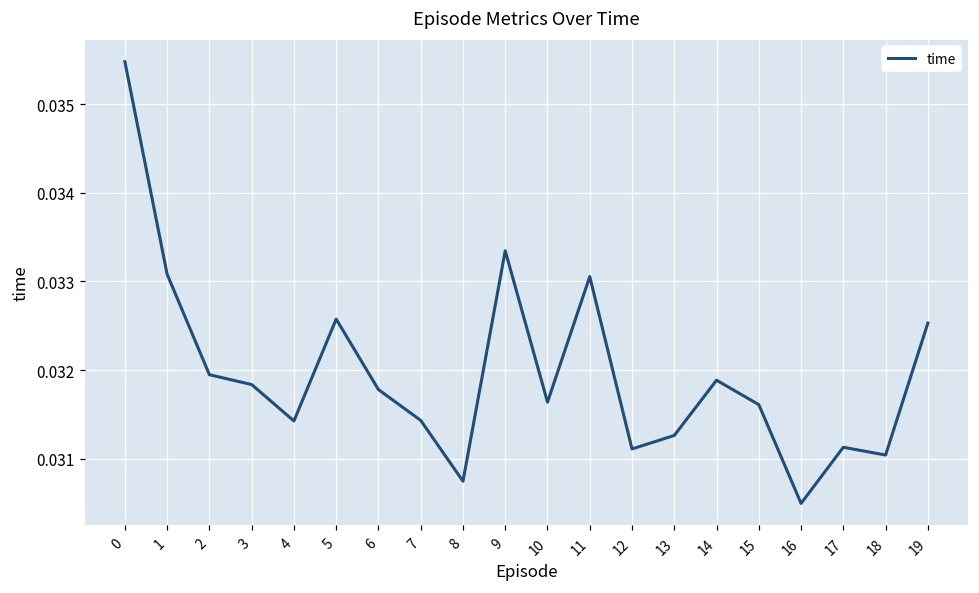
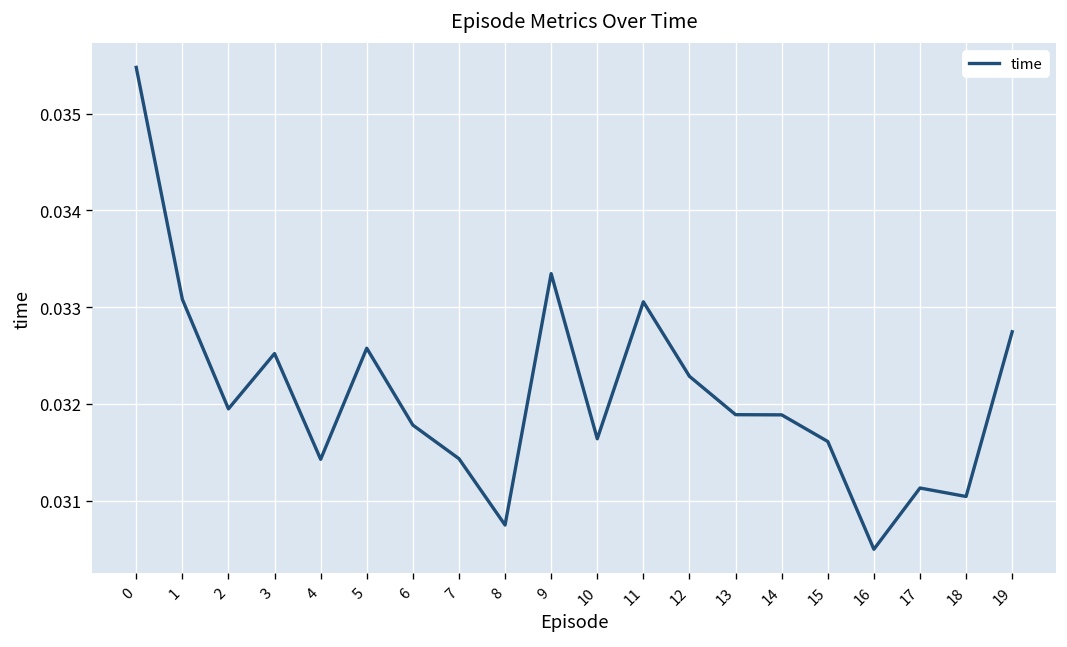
  {
    "0": 0.0355,
    "1": 0.0331,
    "2": 0.0319,
-   "3": 0.0318,
+   "3": 0.0325,
    "4": 0.0314,
    "5": 0.0326,
    "6": 0.0318,
    "7": 0.0314,
    "8": 0.0307,
    "9": 0.0333,
    "10": 0.0316,
    "11": 0.0331,
-   "12": 0.0311,
-   "13": 0.0313,
+   "12": 0.0323,
+   "13": 0.0319,
    "14": 0.0319,
    "15": 0.0316,
    "16": 0.0305,
    "17": 0.0311,
    "18": 0.0310,
-   "19": 0.0325
+   "19": 0.0327
  }
